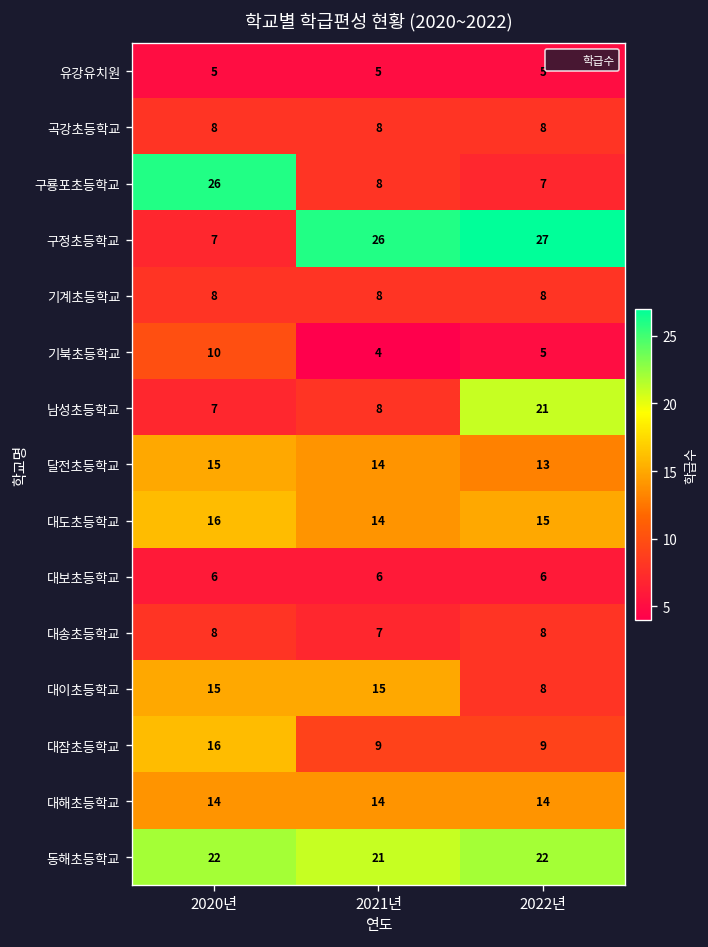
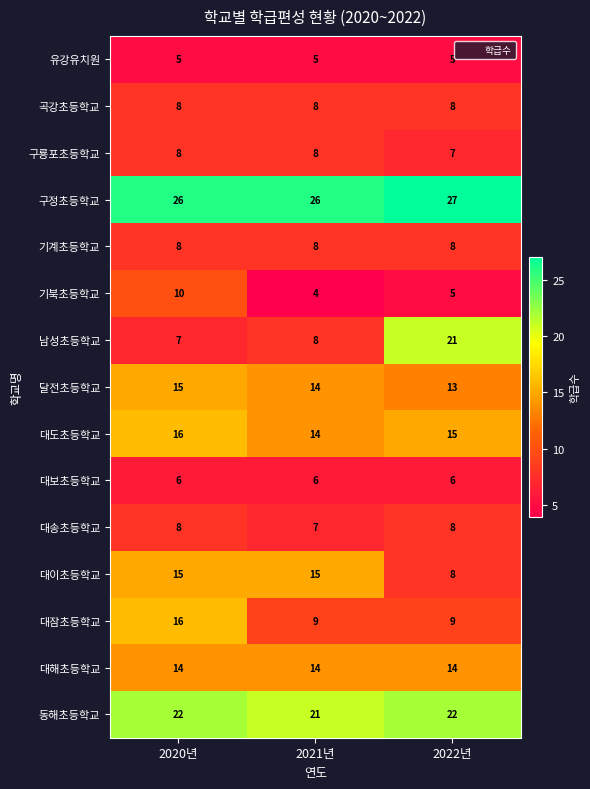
  {
    "유강유치원": {
      "2020년": 5,
      "2021년": 5
    },
    "곡강초등학교": {
      "2020년": 8,
      "2021년": 8,
      "2022년": 8
    },
    "구룡포초등학교": {
-     "2020년": 26,
+     "2020년": 8,
      "2021년": 8,
      "2022년": 7
    },
    "구정초등학교": {
-     "2020년": 7,
+     "2020년": 26,
      "2021년": 26,
      "2022년": 27
    },
    "기계초등학교": {
      "2020년": 8,
      "2021년": 8,
      "2022년": 8
    },
    "기북초등학교": {
      "2020년": 10,
      "2021년": 4,
      "2022년": 5
    },
    "남성초등학교": {
      "2020년": 7,
      "2021년": 8,
      "2022년": 21
    },
    "달전초등학교": {
      "2020년": 15,
      "2021년": 14,
      "2022년": 13
    },
    "대도초등학교": {
      "2020년": 16,
      "2021년": 14,
      "2022년": 15
    },
    "대보초등학교": {
      "2020년": 6,
      "2021년": 6,
      "2022년": 6
    },
    "대송초등학교": {
      "2020년": 8,
      "2021년": 7,
      "2022년": 8
    },
    "대이초등학교": {
      "2020년": 15,
      "2021년": 15,
      "2022년": 8
    },
    "대잠초등학교": {
      "2020년": 16,
      "2021년": 9,
      "2022년": 9
    },
    "대해초등학교": {
      "2020년": 14,
      "2021년": 14,
      "2022년": 14
    },
    "동해초등학교": {
      "2020년": 22,
      "2021년": 21,
      "2022년": 22
    }
  }
